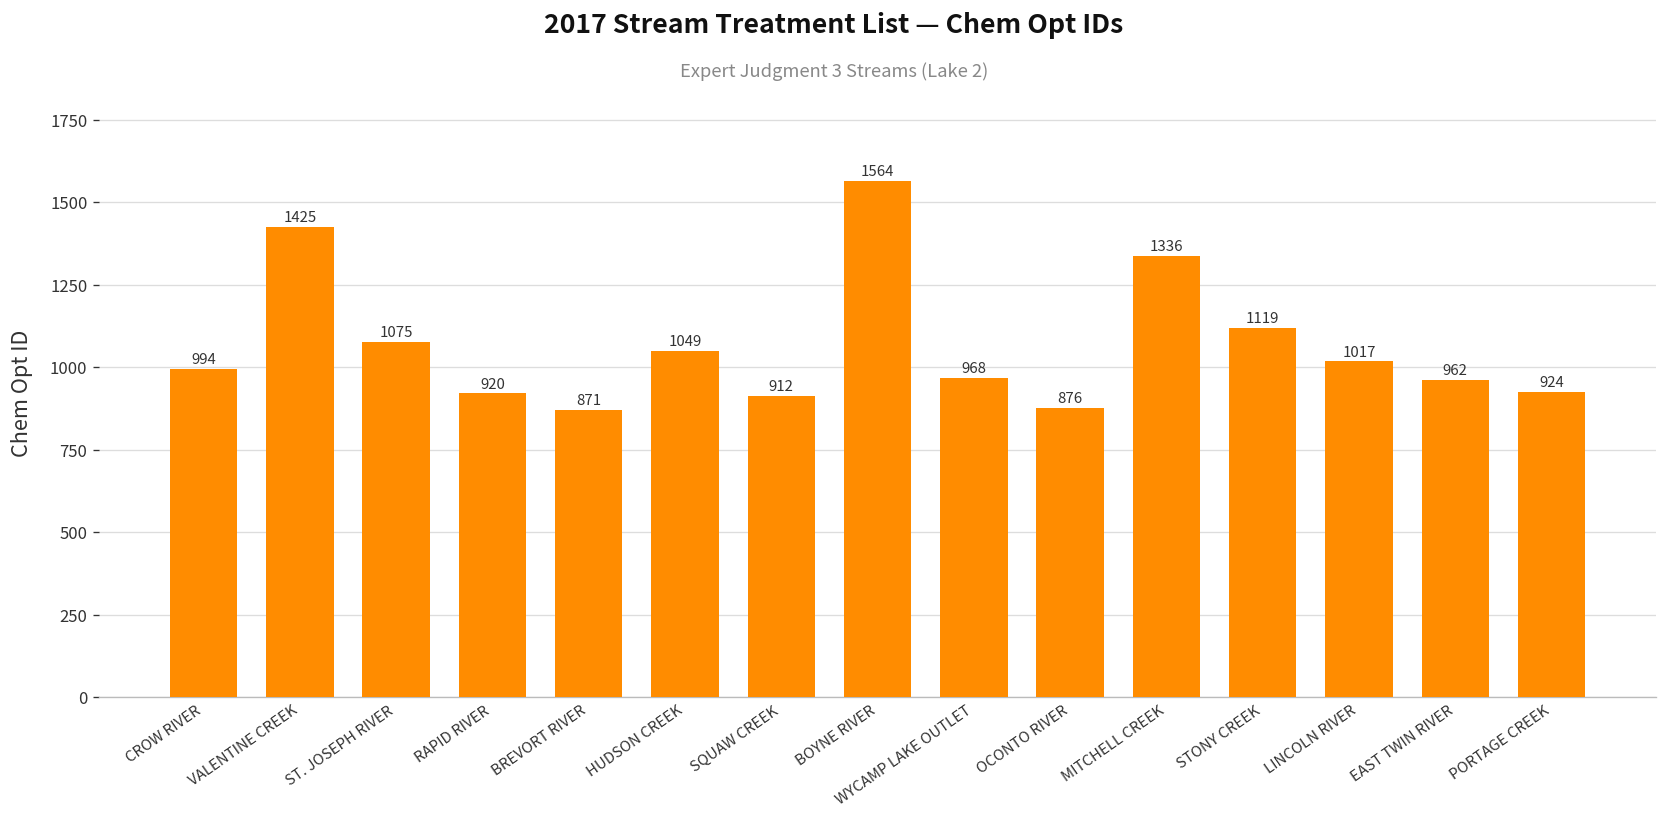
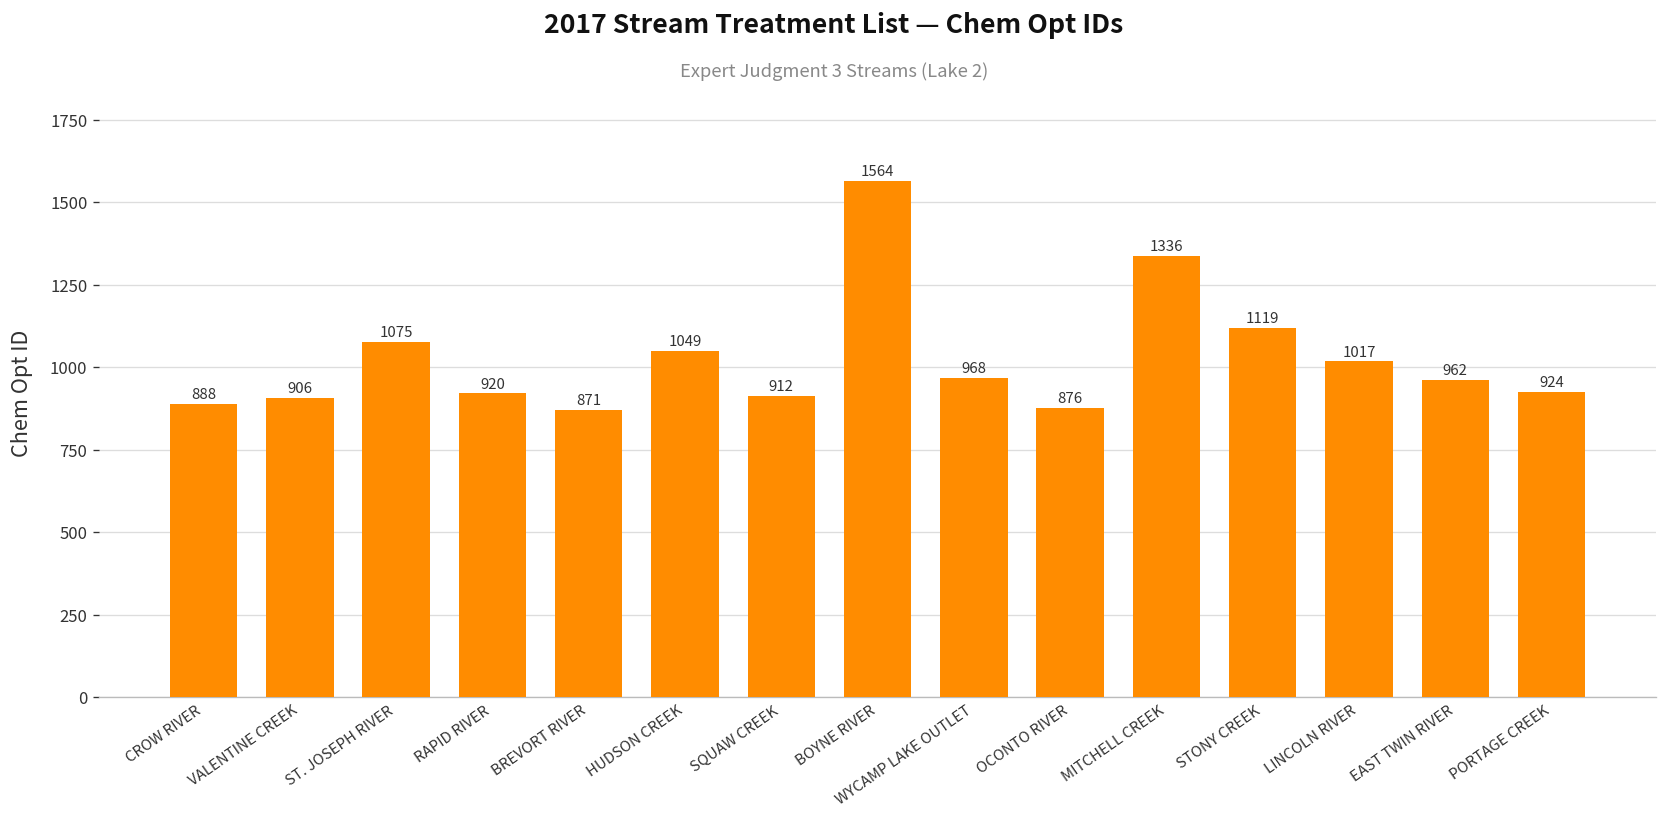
  {
-   "CROW RIVER": 994,
-   "VALENTINE CREEK": 1425,
+   "CROW RIVER": 888,
+   "VALENTINE CREEK": 906,
    "ST. JOSEPH RIVER": 1075,
    "RAPID RIVER": 920,
    "BREVORT RIVER": 871,
    "HUDSON CREEK": 1049,
    "SQUAW CREEK": 912,
    "BOYNE RIVER": 1564,
    "WYCAMP LAKE OUTLET": 968,
    "OCONTO RIVER": 876,
    "MITCHELL CREEK": 1336,
    "STONY CREEK": 1119,
    "LINCOLN RIVER": 1017,
    "EAST TWIN RIVER": 962,
    "PORTAGE CREEK": 924
  }
